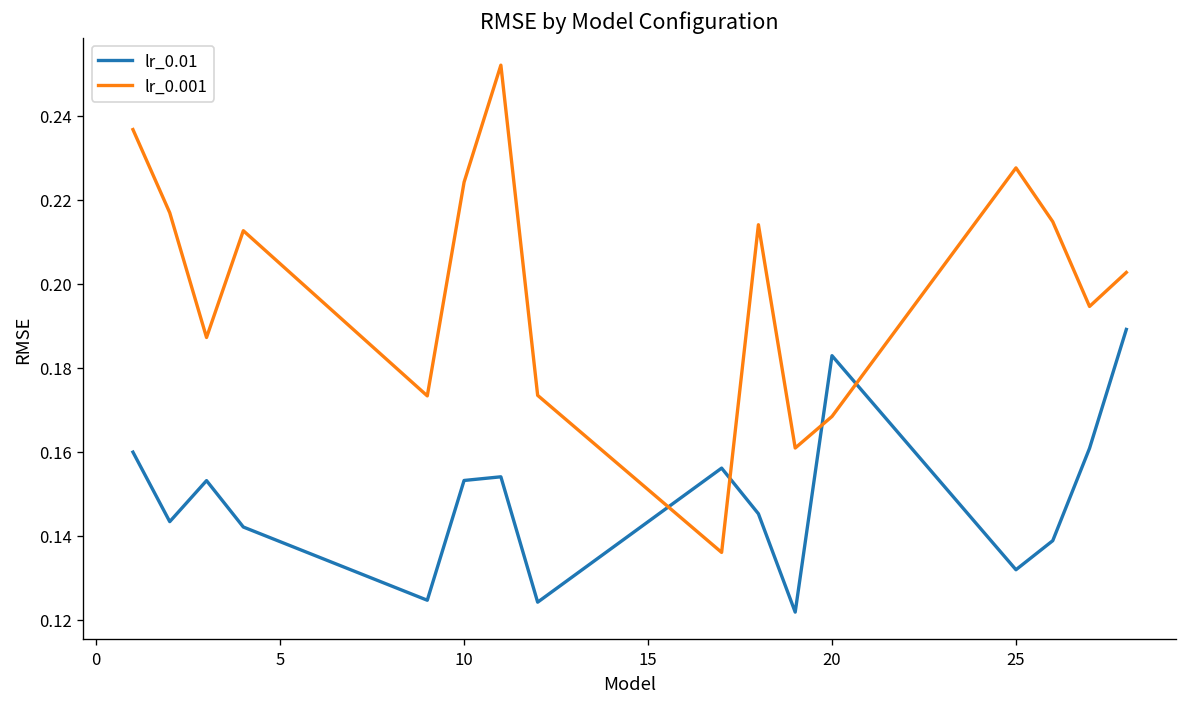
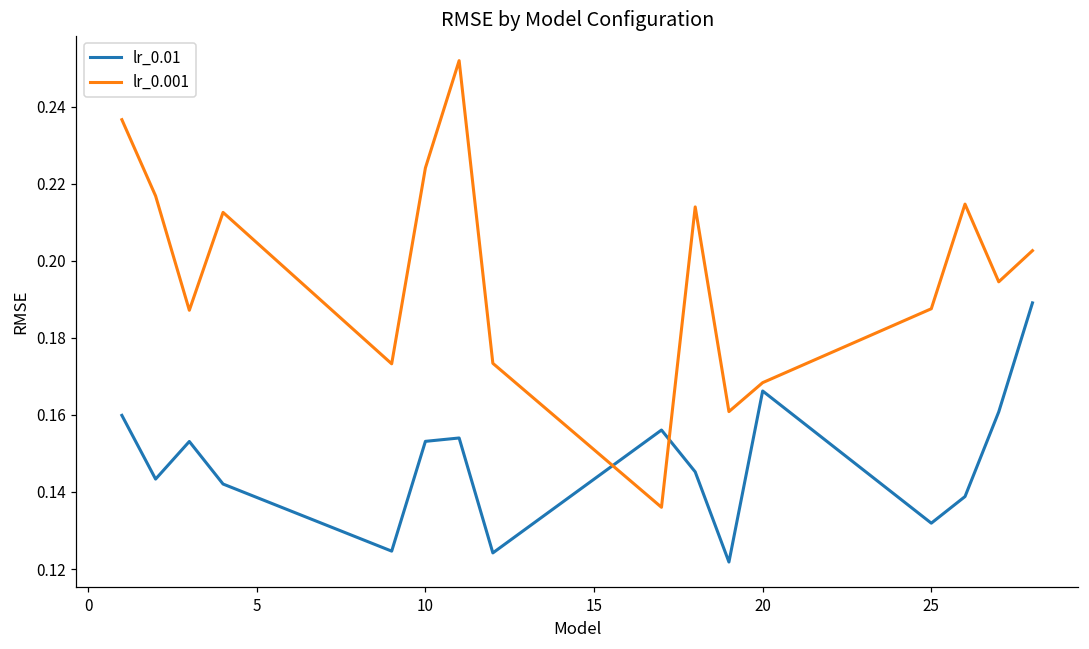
  {
    "lr_0.01": {
      "10": 0.153,
-     "20": 0.183,
+     "20": 0.166,
      "25": 0.132
    },
    "lr_0.001": {
      "10": 0.224,
      "20": 0.168,
-     "25": 0.228
+     "25": 0.188
    }
  }
